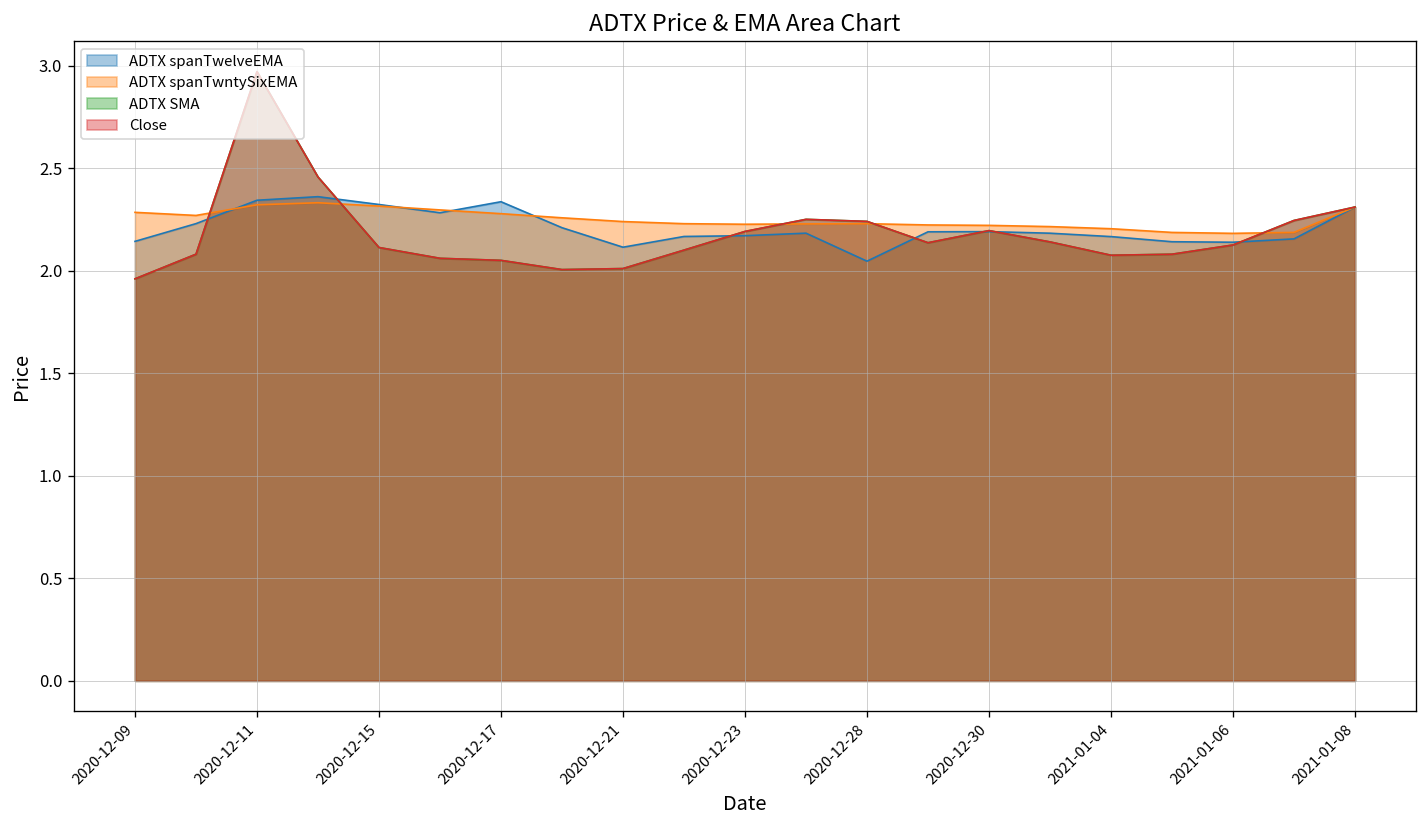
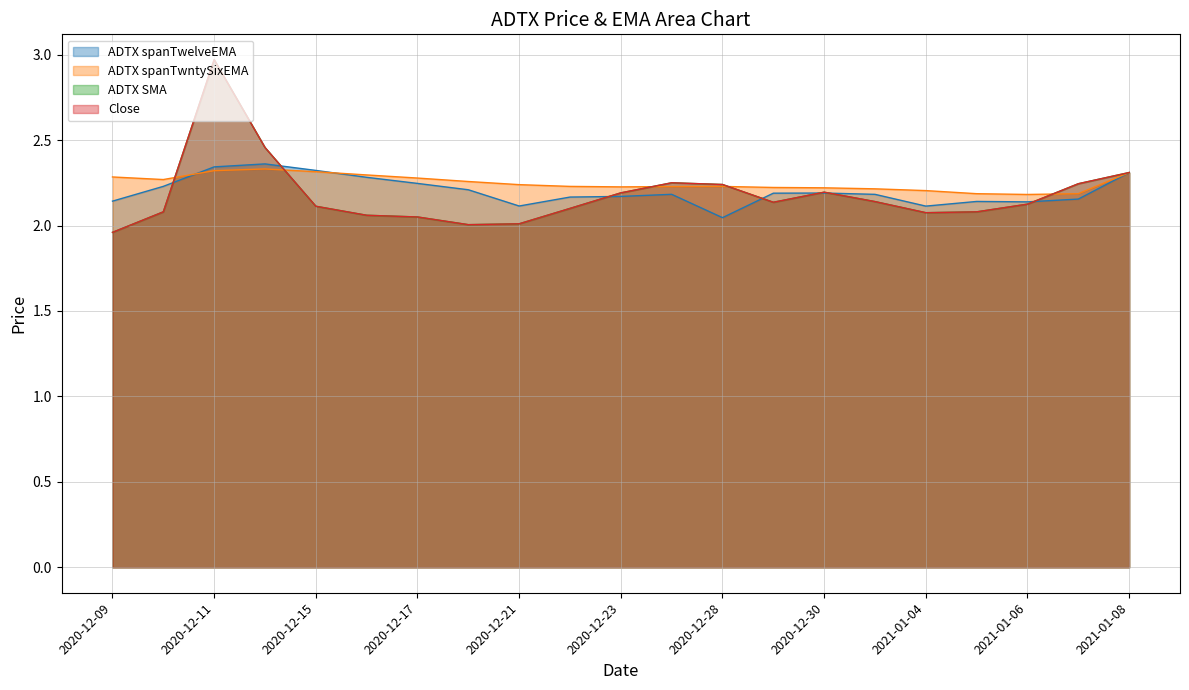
  {
    "ADTX spanTwelveEMA": {
      "2020-12-09": 2.14,
      "2020-12-11": 2.34,
-     "2020-12-17": 2.34,
+     "2020-12-17": 2.25,
      "2020-12-21": 2.11,
      "2020-12-23": 2.17,
      "2020-12-28": 2.05,
-     "2021-01-04": 2.17
+     "2021-01-04": 2.11
    }
  }
